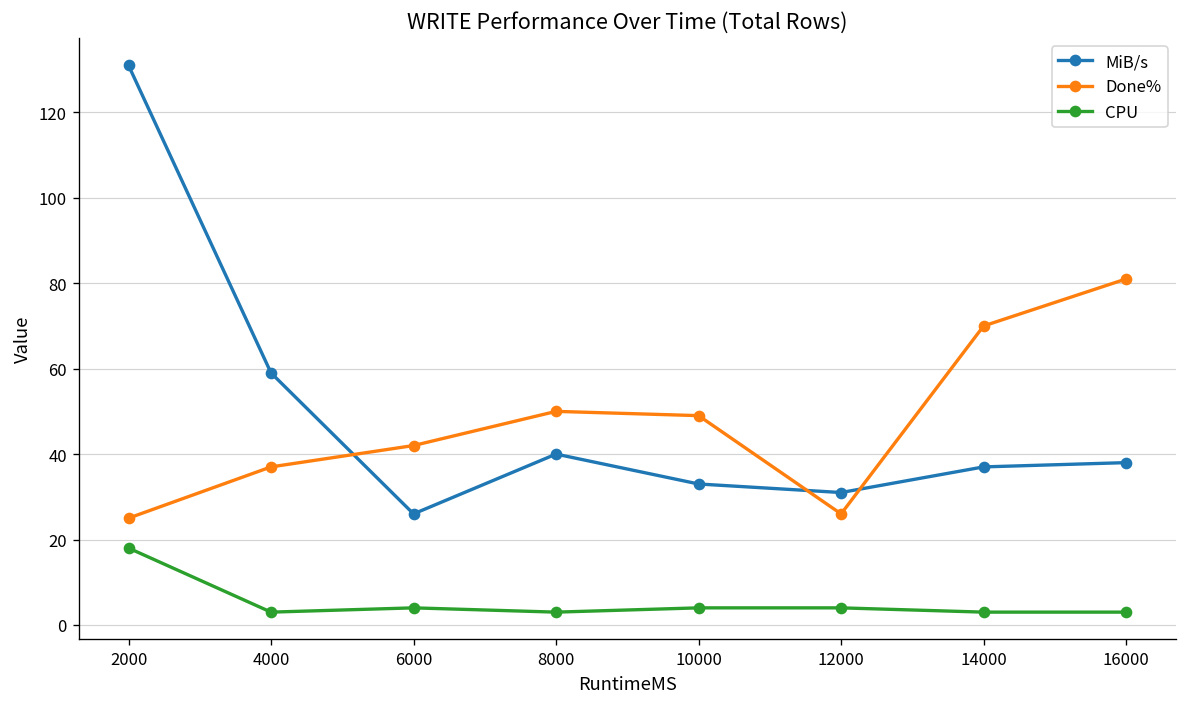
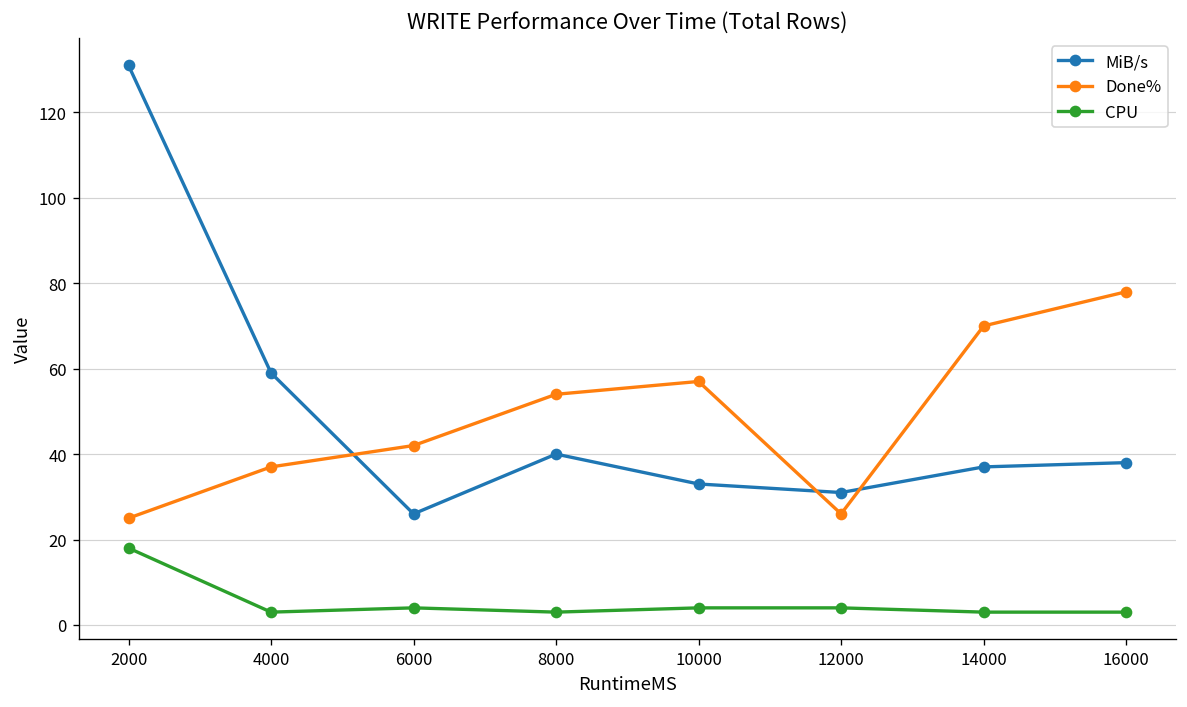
  {
    "MiB/s": {
      "2000": 131,
      "4000": 59,
      "6000": 26,
      "8000": 40,
      "10000": 33,
      "12000": 31,
      "14000": 37,
      "16000": 38
    },
    "Done%": {
      "2000": 25,
      "4000": 37,
      "6000": 42,
-     "8000": 50,
-     "10000": 49,
+     "8000": 54,
+     "10000": 57,
      "12000": 26,
      "14000": 70,
-     "16000": 81
+     "16000": 78
    },
    "CPU": {
      "2000": 18,
      "4000": 3,
      "6000": 4,
      "8000": 3,
      "10000": 4,
      "12000": 4,
      "14000": 3,
      "16000": 3
    }
  }
